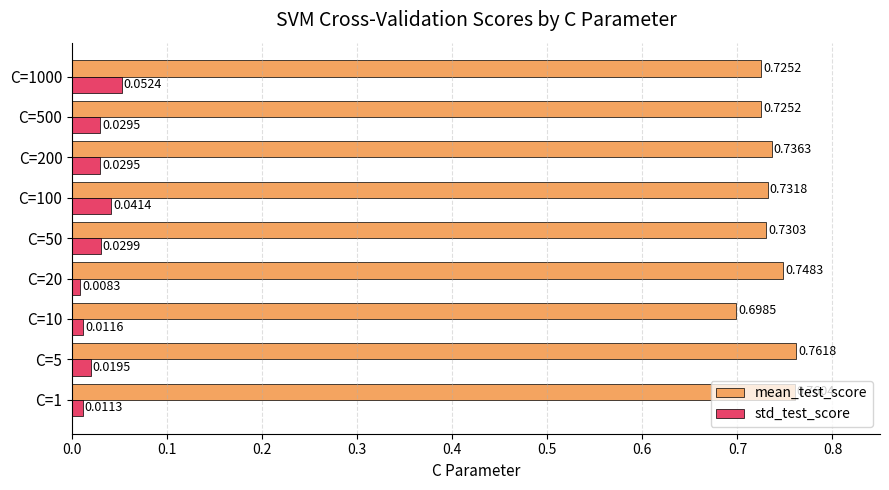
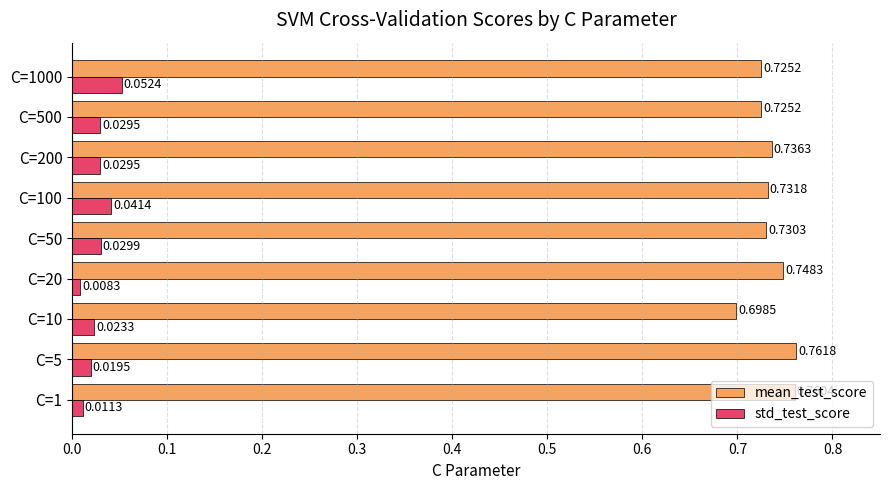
  {
    "mean_test_score": {
      "C=1000": 0.7252,
      "C=500": 0.7252,
      "C=200": 0.7363,
      "C=100": 0.7318,
      "C=50": 0.7303,
      "C=20": 0.7483,
      "C=10": 0.6985,
      "C=5": 0.7618
    },
    "std_test_score": {
      "C=1000": 0.0524,
      "C=500": 0.0295,
      "C=200": 0.0295,
      "C=100": 0.0414,
      "C=50": 0.0299,
      "C=20": 0.0083,
-     "C=10": 0.0116,
+     "C=10": 0.0233,
      "C=5": 0.0195,
      "C=1": 0.0113
    }
  }
